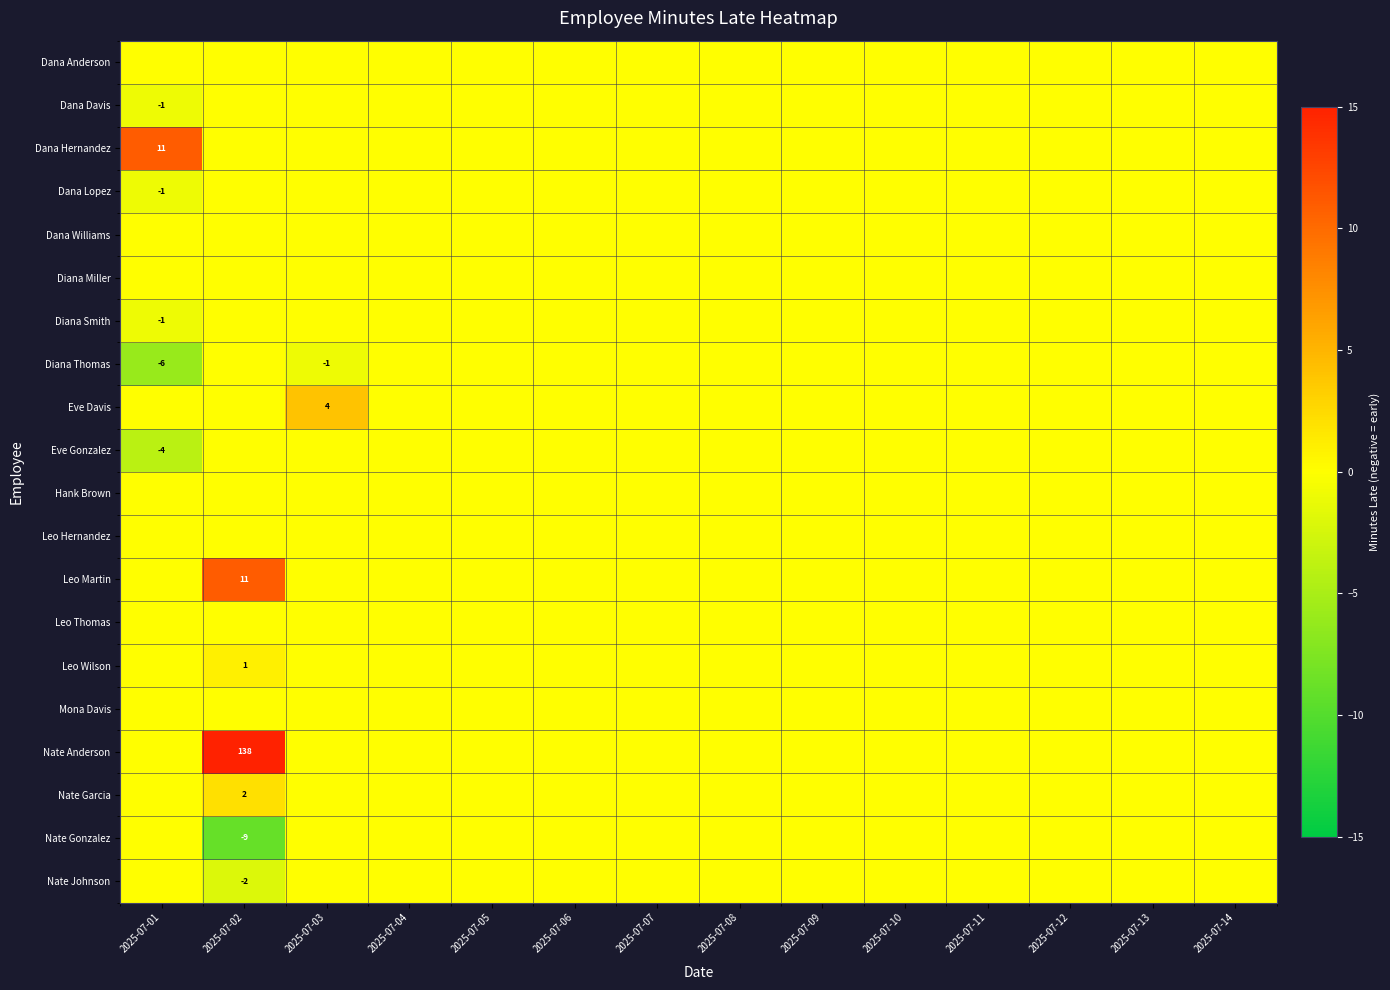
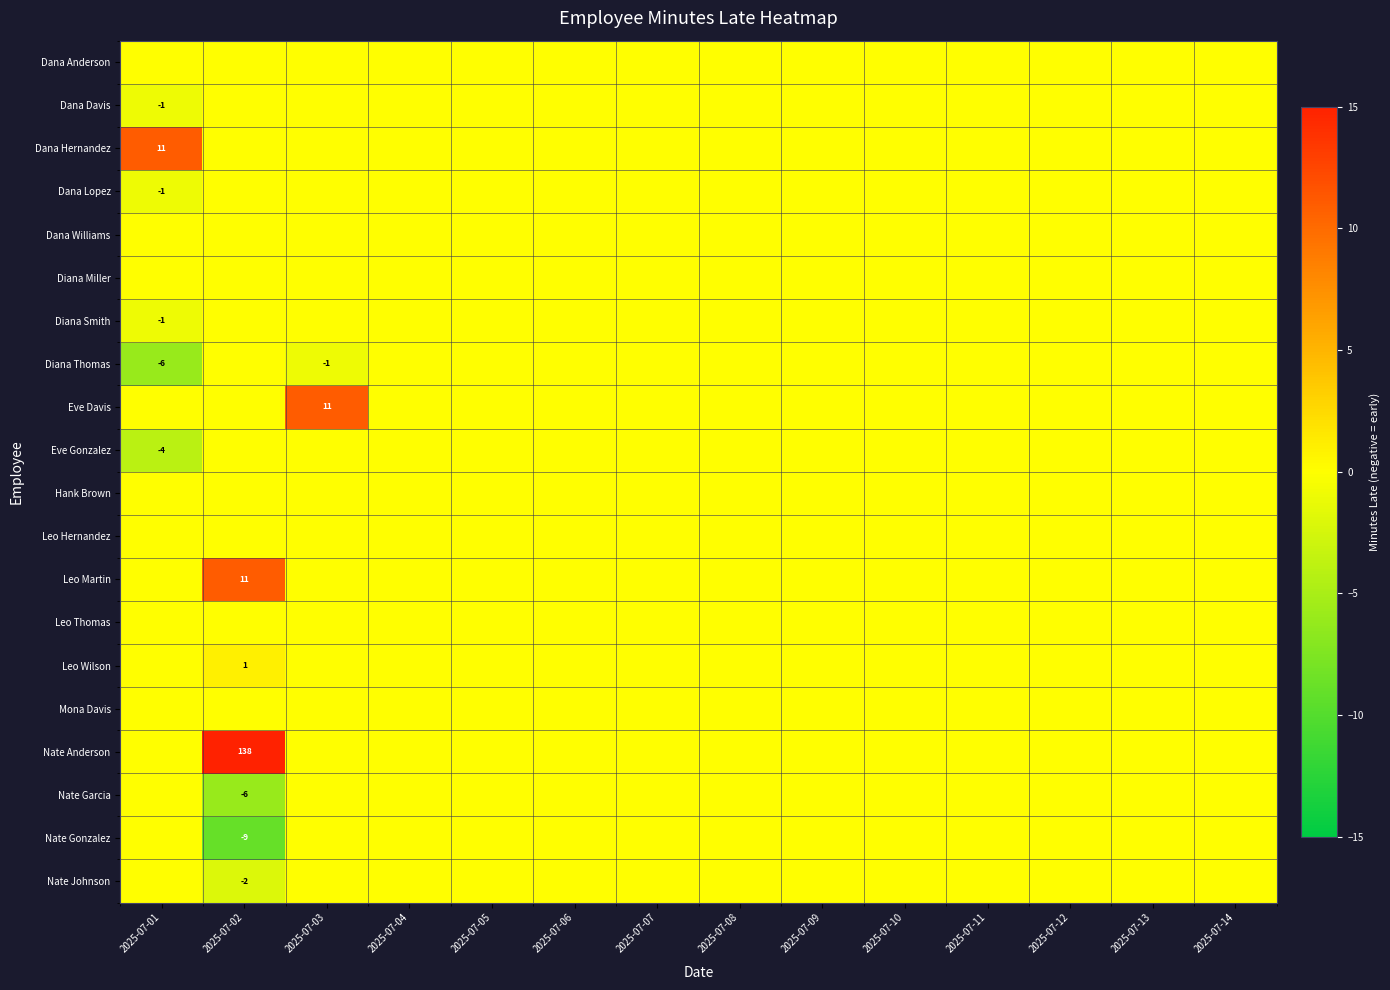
  {
    "Dana Davis": {
      "2025-07-01": -1
    },
    "Dana Hernandez": {
      "2025-07-01": 11
    },
    "Dana Lopez": {
      "2025-07-01": -1
    },
    "Diana Smith": {
      "2025-07-01": -1
    },
    "Diana Thomas": {
      "2025-07-01": -6,
      "2025-07-03": -1
    },
    "Eve Davis": {
-     "2025-07-03": 4
+     "2025-07-03": 11
    },
    "Eve Gonzalez": {
      "2025-07-01": -4
    },
    "Leo Martin": {
      "2025-07-02": 11
    },
    "Leo Wilson": {
      "2025-07-02": 1
    },
    "Nate Anderson": {
      "2025-07-02": 138
    },
    "Nate Garcia": {
-     "2025-07-02": 2
+     "2025-07-02": -6
    },
    "Nate Gonzalez": {
      "2025-07-02": -9
    },
    "Nate Johnson": {
      "2025-07-02": -2
    }
  }
